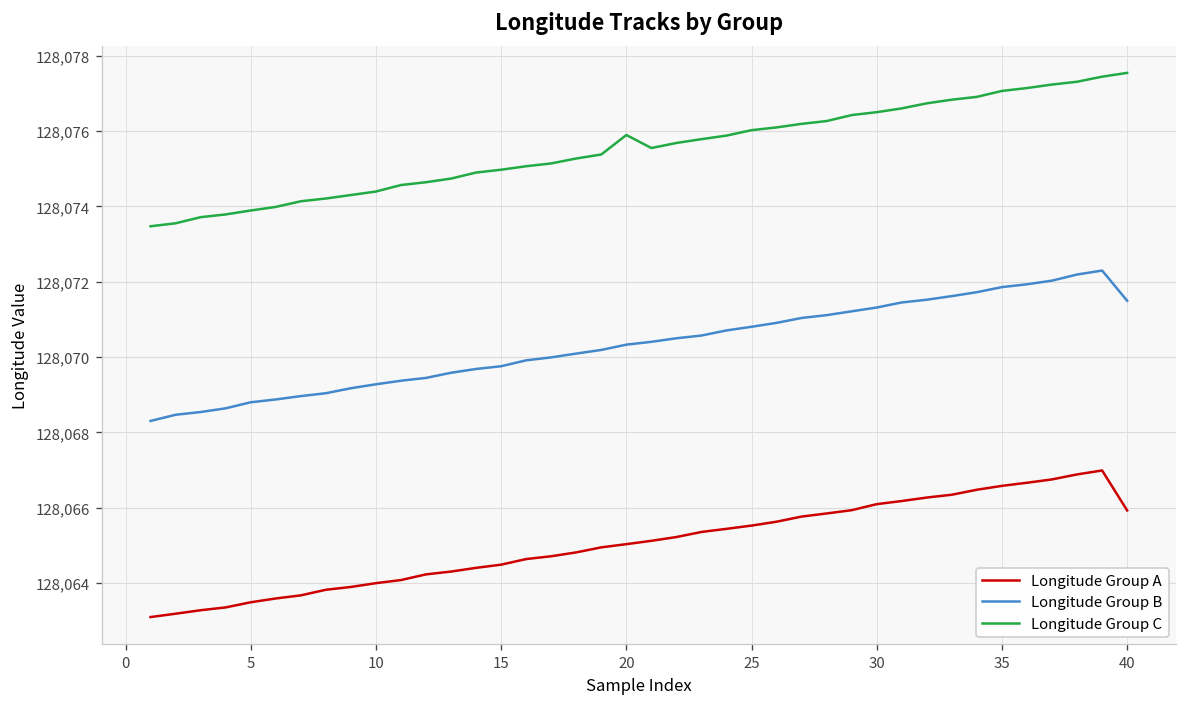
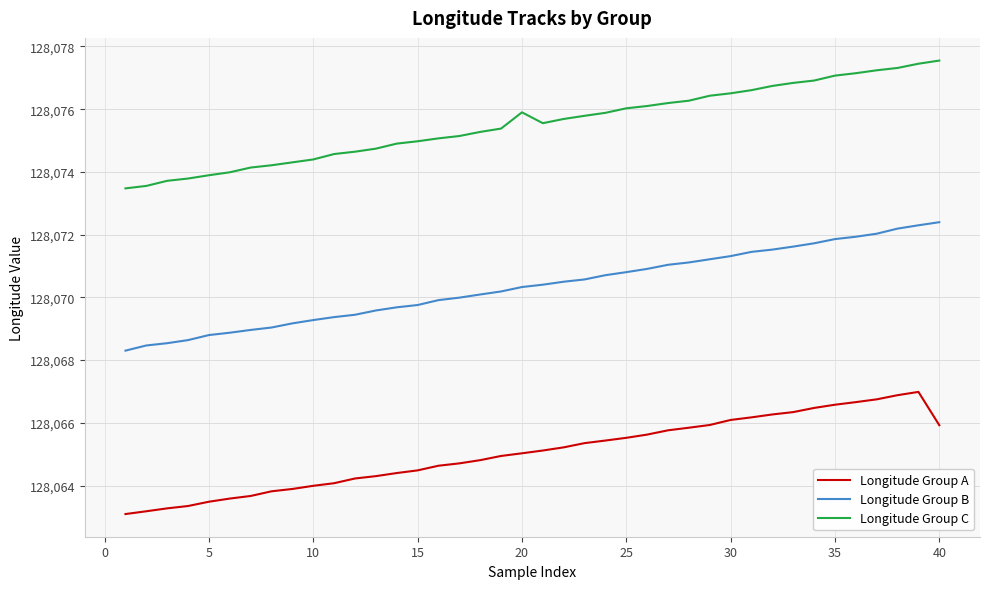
  {
    "Longitude Group A": {
      "5": "128,063.5",
      "10": "128,064.0",
      "15": "128,064.5",
      "20": "128,065.0",
      "25": "128,065.5",
      "30": "128,066.1",
      "35": "128,066.6",
      "40": "128,065.9"
    },
    "Longitude Group B": {
      "5": "128,068.8",
      "10": "128,069.3",
      "15": "128,069.8",
      "20": "128,070.3",
      "25": "128,070.8",
      "30": "128,071.3",
      "35": "128,071.9",
-     "40": "128,071.5"
+     "40": "128,072.4"
    },
    "Longitude Group C": {
      "5": "128,073.9",
      "10": "128,074.4",
      "15": "128,075.0",
      "20": "128,075.9",
      "25": "128,076.0",
      "30": "128,076.5",
      "35": "128,077.1",
      "40": "128,077.6"
    }
  }
